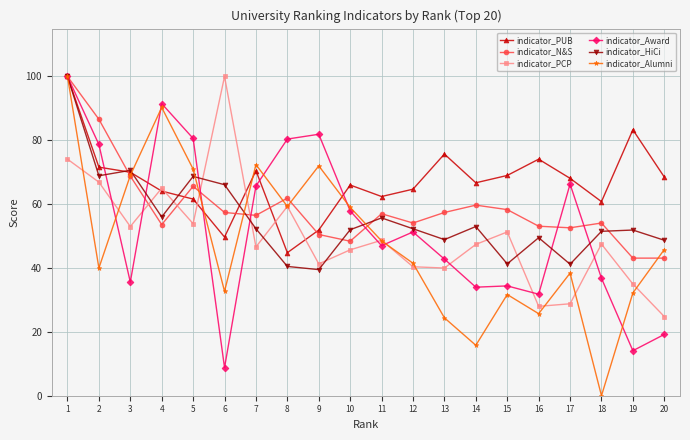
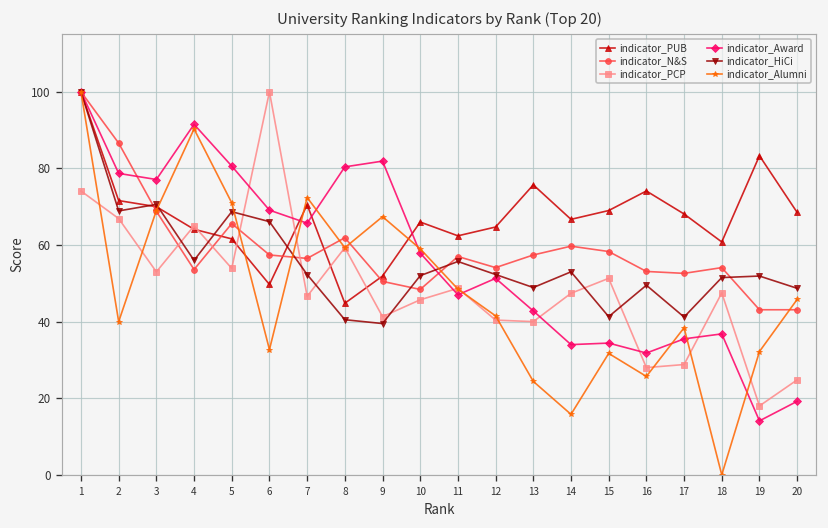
  {
    "indicator_N&S": {
      "2": 87,
      "4": 54,
      "5": 66,
      "6": 57,
      "7": 57,
      "8": 62,
      "9": 51,
      "10": 48,
      "11": 57,
      "12": 54,
      "13": 57,
      "14": 60,
      "15": 58,
      "16": 53,
      "17": 53,
      "18": 54,
      "19": 43,
      "20": 43
    },
    "indicator_PCP": {
      "1": 74,
      "2": 67,
      "3": 53,
      "4": 65,
      "5": 54,
      "6": 100,
      "7": 47,
      "9": 41,
      "10": 46,
      "12": 40,
      "13": 40,
      "14": 47,
      "15": 51,
      "16": 28,
      "17": 29,
      "18": 48,
-     "19": 35,
+     "19": 18,
      "20": 25
    },
    "indicator_Award": {
      "2": 79,
-     "3": 36,
+     "3": 77,
      "4": 92,
      "5": 81,
-     "6": 9,
+     "6": 69,
      "7": 66,
      "8": 80,
      "9": 82,
      "10": 58,
      "11": 47,
      "12": 51,
      "13": 43,
      "14": 34,
      "15": 34,
      "16": 32,
-     "17": 66,
+     "17": 36,
      "18": 37,
      "19": 14,
      "20": 19
    },
    "indicator_Alumni": {
      "2": 40,
      "4": 90,
      "5": 71,
      "6": 33,
      "7": 72,
-     "9": 72,
+     "9": 67,
      "10": 59,
      "12": 42,
      "13": 24,
      "14": 16,
      "15": 32,
      "16": 26,
      "17": 38,
      "18": 0,
      "19": 32,
      "20": 46
    }
  }
